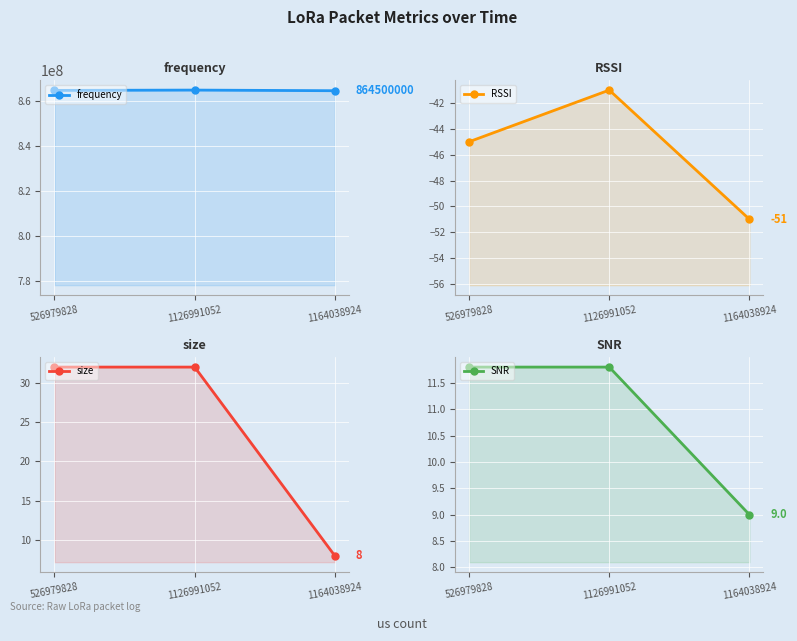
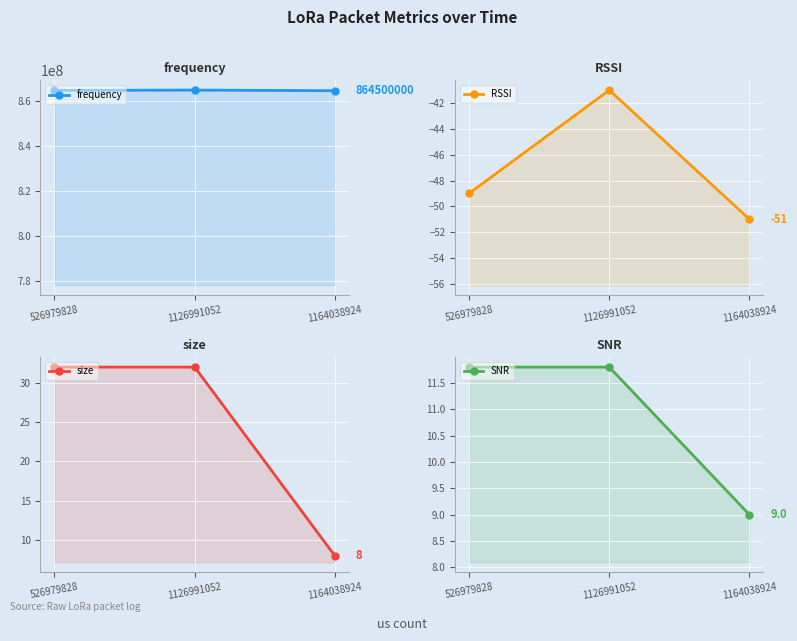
  {
    "frequency": {
      "1164038924": 864500000
    },
    "RSSI": {
-     "526979828": -45,
+     "526979828": -49,
      "1126991052": -41
    },
    "size": {
      "1164038924": 8
    },
    "SNR": {
      "1164038924": 9.0
    }
  }
